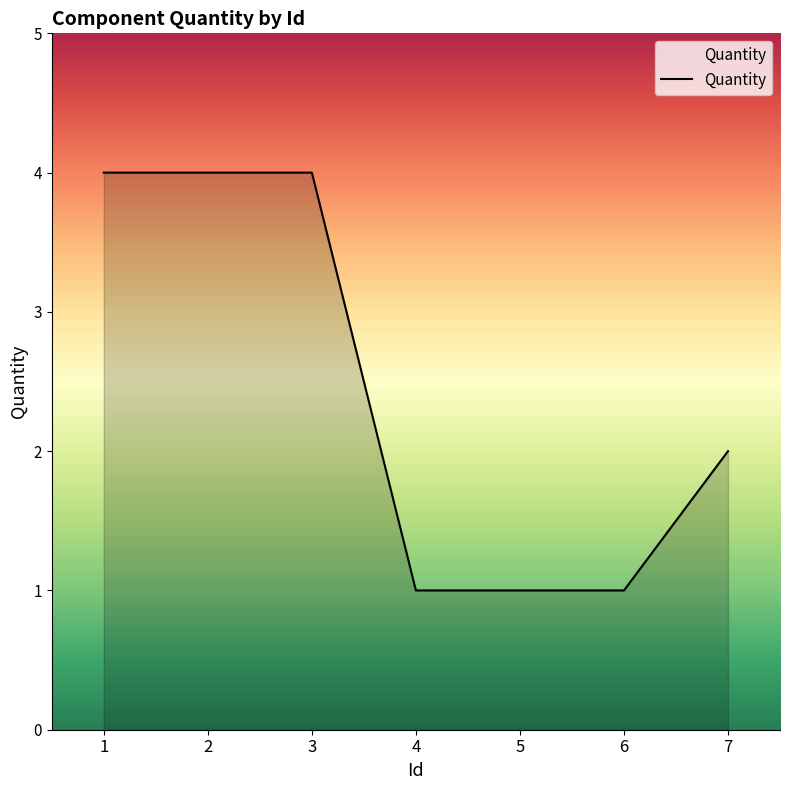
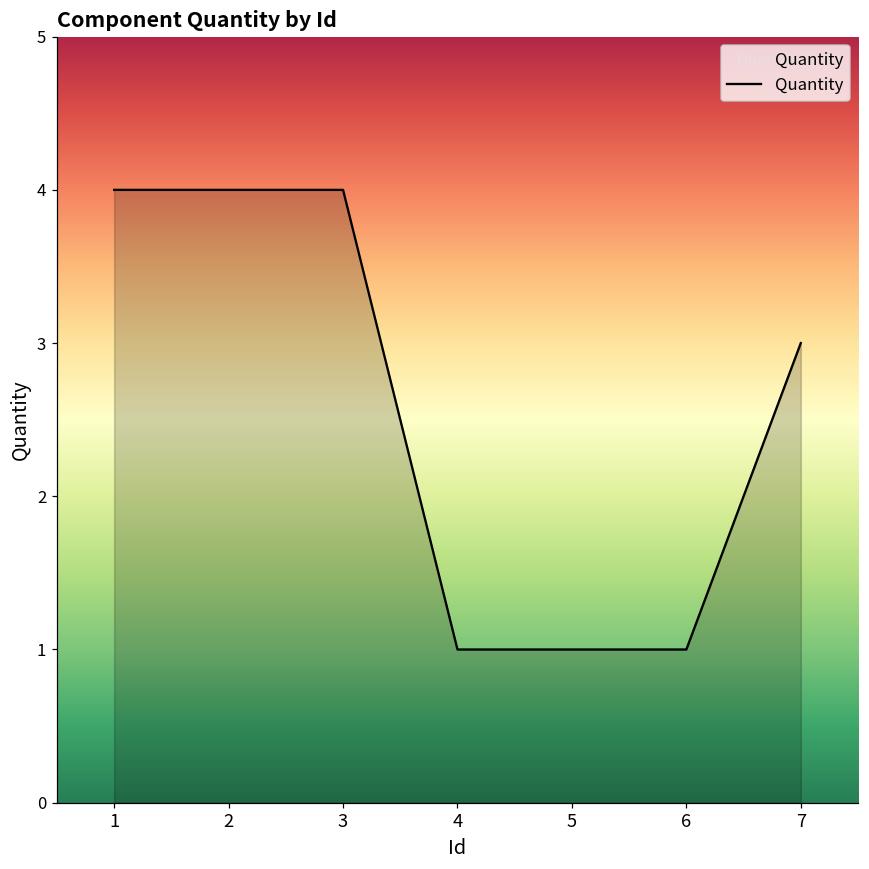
  {
    "1": 4,
    "2": 4,
    "3": 4,
    "4": 1,
    "5": 1,
    "6": 1,
-   "7": 2
+   "7": 3
  }
